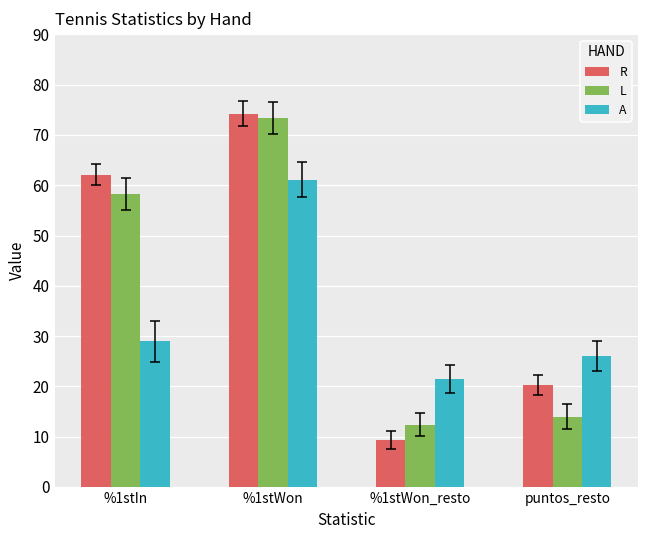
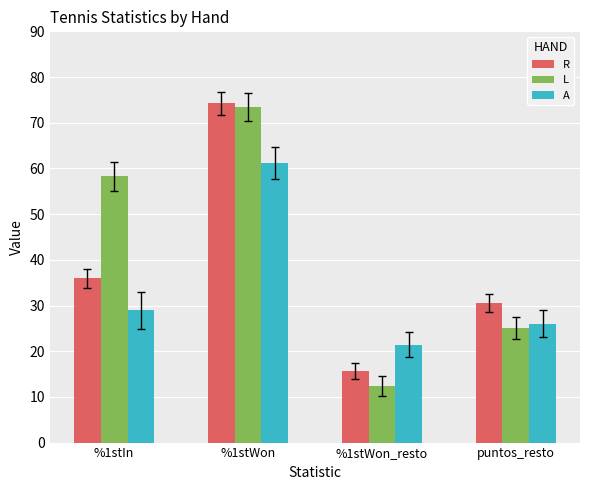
  {
    "R": {
-     "%1stIn": 62,
+     "%1stIn": 36,
      "%1stWon": 74,
-     "%1stWon_resto": 9,
-     "puntos_resto": 20
+     "%1stWon_resto": 16,
+     "puntos_resto": 31
    },
    "L": {
      "%1stIn": 58,
      "%1stWon": 73,
      "%1stWon_resto": 12,
-     "puntos_resto": 14
+     "puntos_resto": 25
    },
    "A": {
      "%1stIn": 29,
      "%1stWon": 61,
      "%1stWon_resto": 21,
      "puntos_resto": 26
    }
  }
